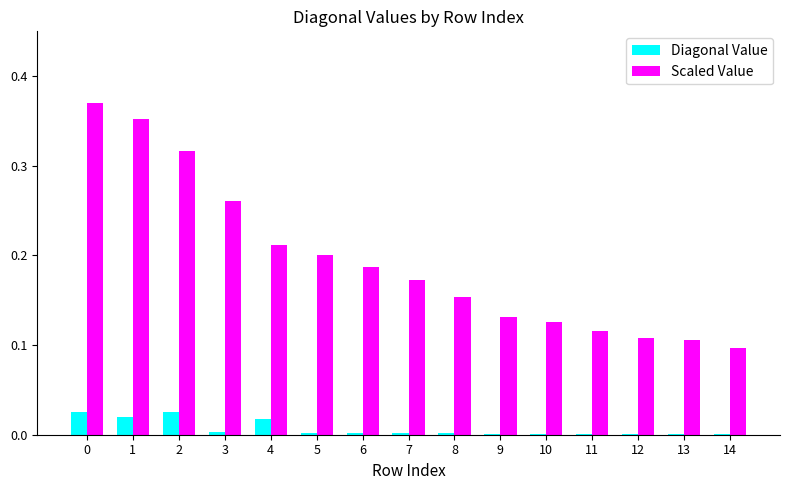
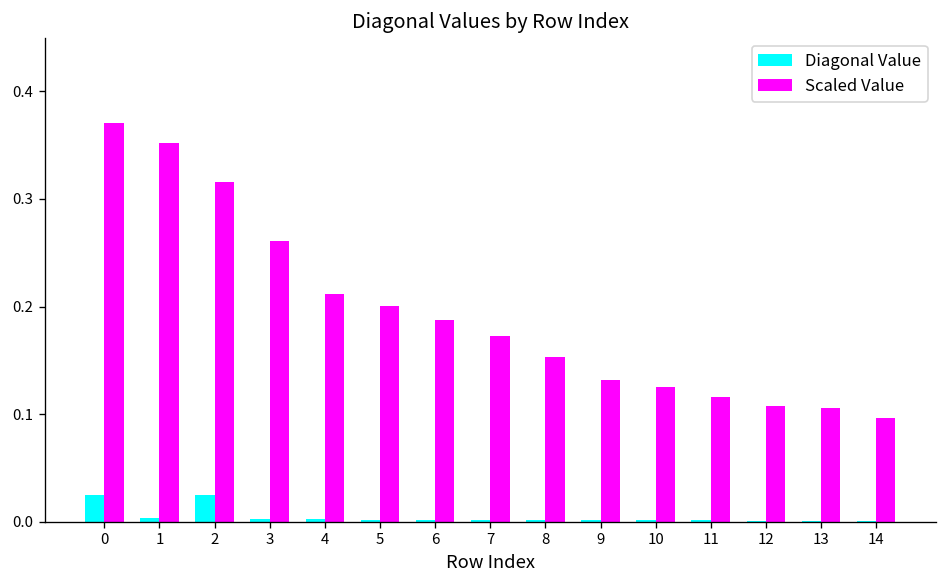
  {
    "Diagonal Value": {
      "0": 0.02,
-     "1": 0.02,
+     "1": 0.00,
      "2": 0.02,
-     "4": 0.02
+     "4": 0.00
    },
    "Scaled Value": {
      "0": 0.37,
      "1": 0.35,
      "2": 0.32,
      "3": 0.26,
      "4": 0.21,
      "5": 0.20,
      "6": 0.19,
      "7": 0.17,
      "8": 0.15,
      "9": 0.13,
      "10": 0.13,
      "11": 0.12,
      "12": 0.11,
      "13": 0.11,
      "14": 0.10
    }
  }
